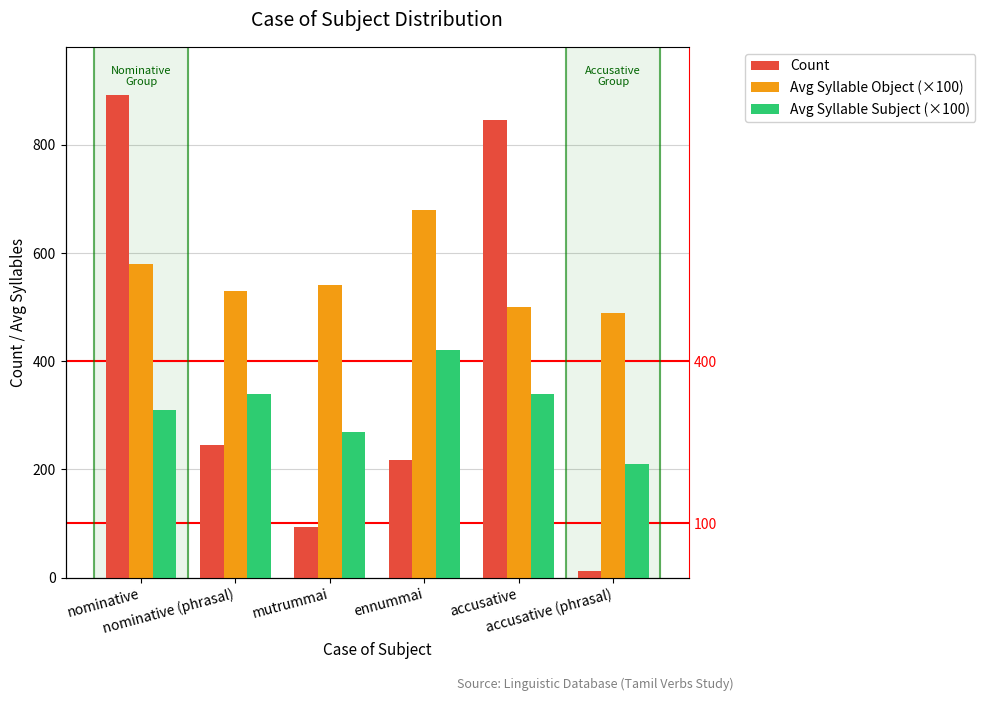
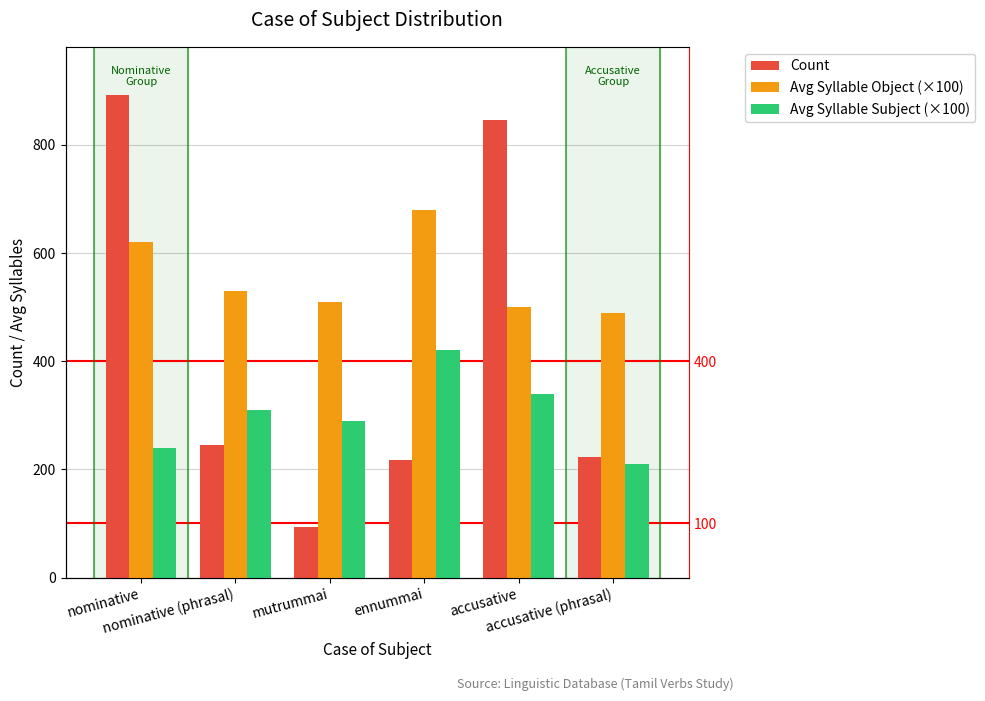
  {
    "Count": {
      "nominative": 890,
      "nominative (phrasal)": 250,
      "mutrummai": 90,
      "ennummai": 220,
      "accusative": 850,
-     "accusative (phrasal)": 10
+     "accusative (phrasal)": 220
    },
    "Avg Syllable Object (×100)": {
-     "nominative": 580,
+     "nominative": 620,
      "nominative (phrasal)": 530,
-     "mutrummai": 540,
+     "mutrummai": 510,
      "ennummai": 680,
      "accusative": 500,
      "accusative (phrasal)": 490
    },
    "Avg Syllable Subject (×100)": {
-     "nominative": 310,
-     "nominative (phrasal)": 340,
-     "mutrummai": 270,
+     "nominative": 240,
+     "nominative (phrasal)": 310,
+     "mutrummai": 290,
      "ennummai": 420,
      "accusative": 340,
      "accusative (phrasal)": 210
    }
  }
